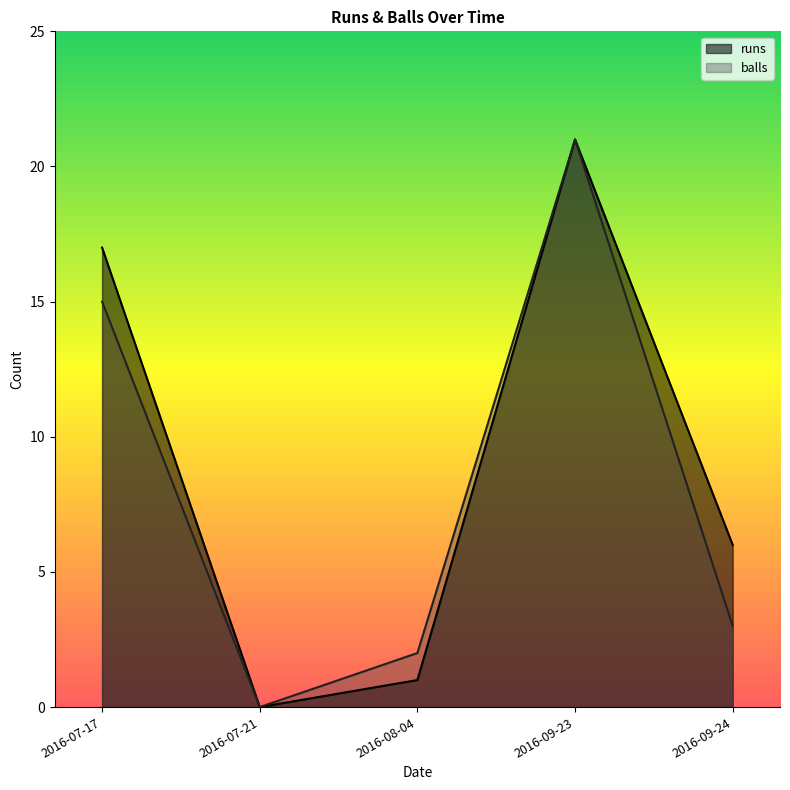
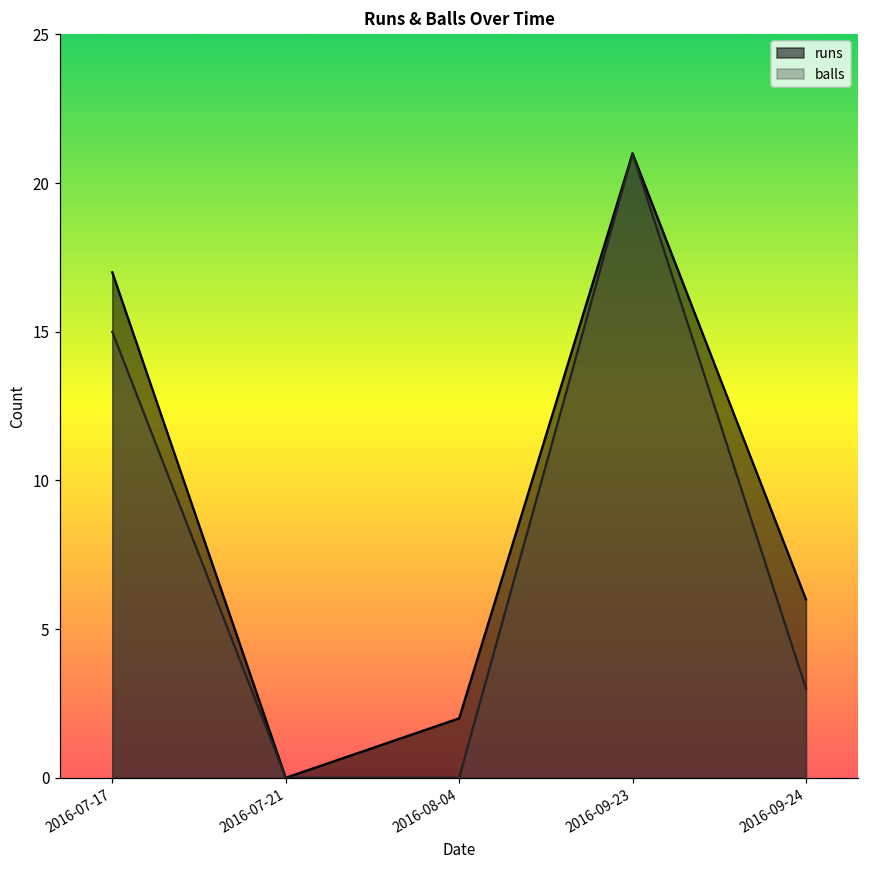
  {
    "runs": {
      "2016-07-17": 17,
-     "2016-08-04": 1,
+     "2016-08-04": 2,
      "2016-09-24": 6
    },
    "balls": {
      "2016-07-17": 15,
-     "2016-08-04": 2,
+     "2016-08-04": 0,
      "2016-09-24": 3
    }
  }
